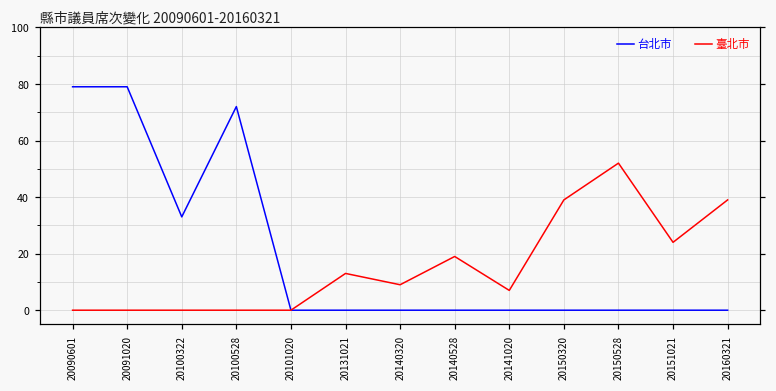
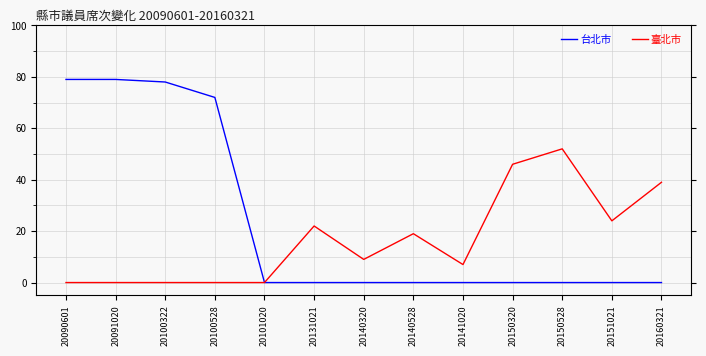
  {
    "台北市": {
      "20090601": 79,
      "20091020": 79,
-     "20100322": 33,
+     "20100322": 78,
      "20100528": 72,
      "20131021": 0,
      "20140320": 0,
      "20140528": 0,
      "20141020": 0,
      "20150320": 0,
      "20150528": 0,
      "20151021": 0,
      "20160321": 0
    },
    "臺北市": {
      "20090601": 0,
      "20091020": 0,
      "20100322": 0,
      "20100528": 0,
-     "20131021": 13,
+     "20131021": 22,
      "20140320": 9,
      "20140528": 19,
      "20141020": 7,
-     "20150320": 39,
+     "20150320": 46,
      "20150528": 52,
      "20151021": 24,
      "20160321": 39
    }
  }
